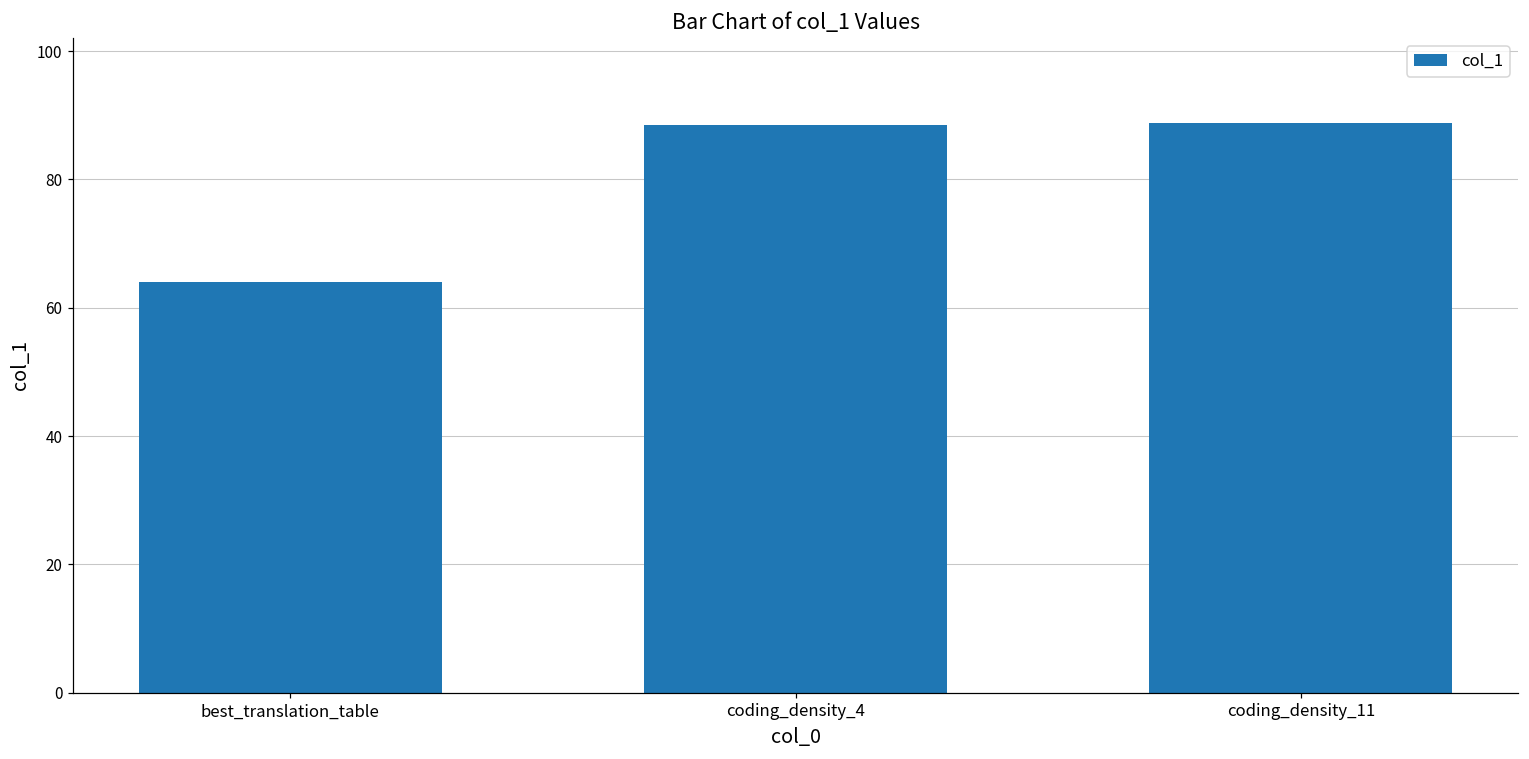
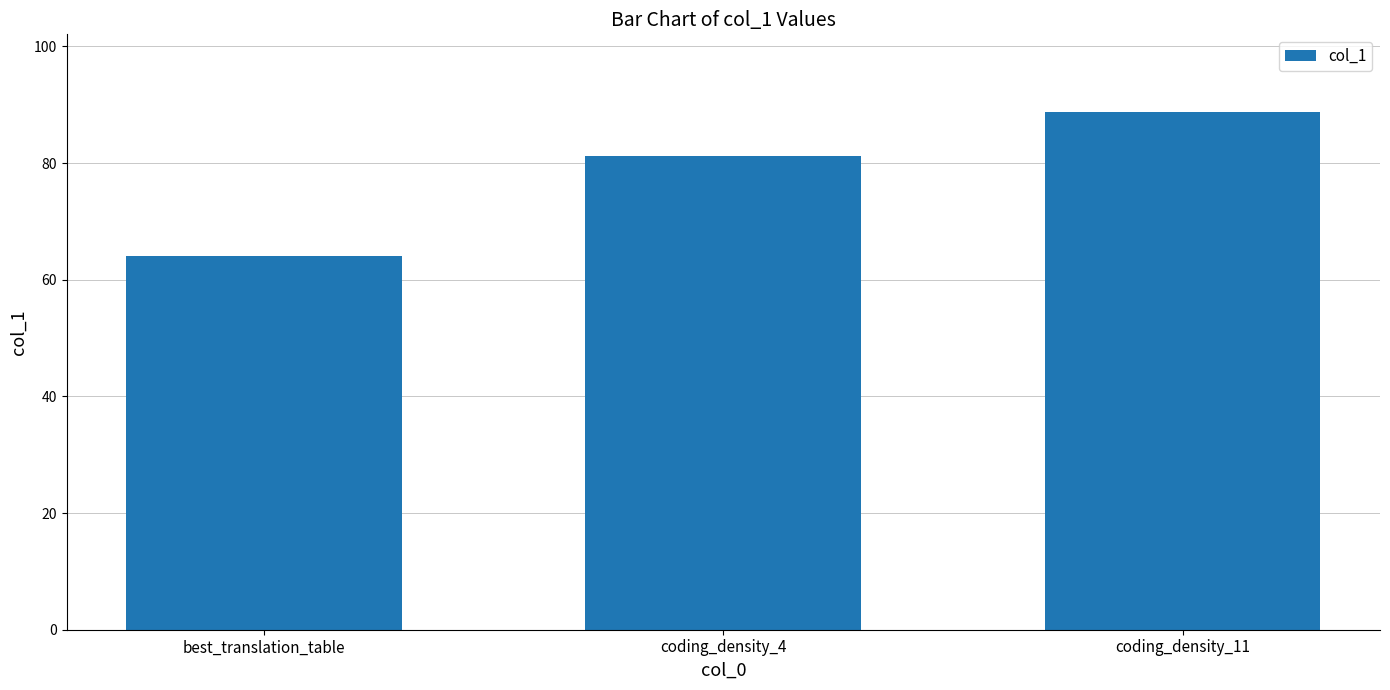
  {
    "best_translation_table": 64,
-   "coding_density_4": 89,
+   "coding_density_4": 81,
    "coding_density_11": 89
  }
